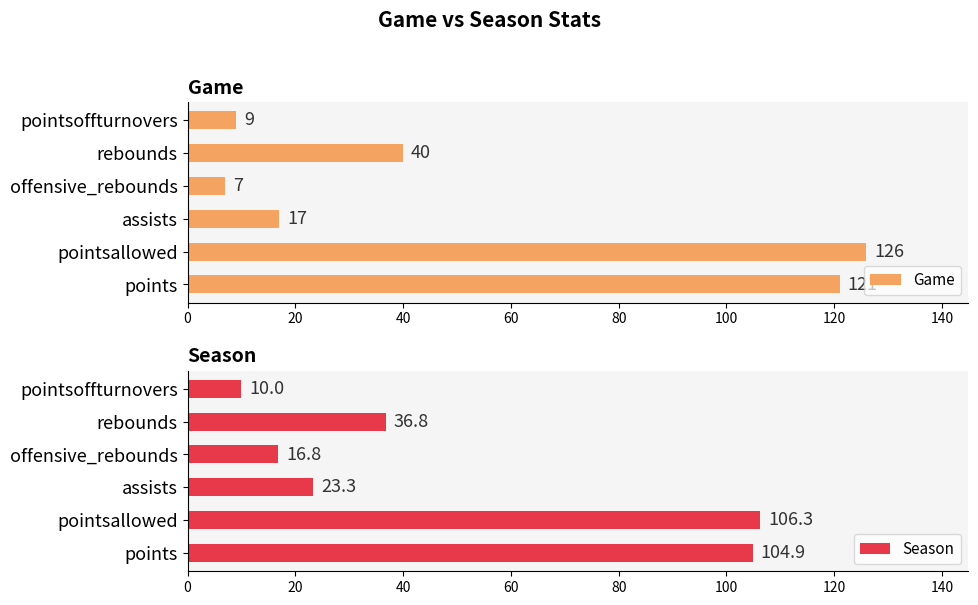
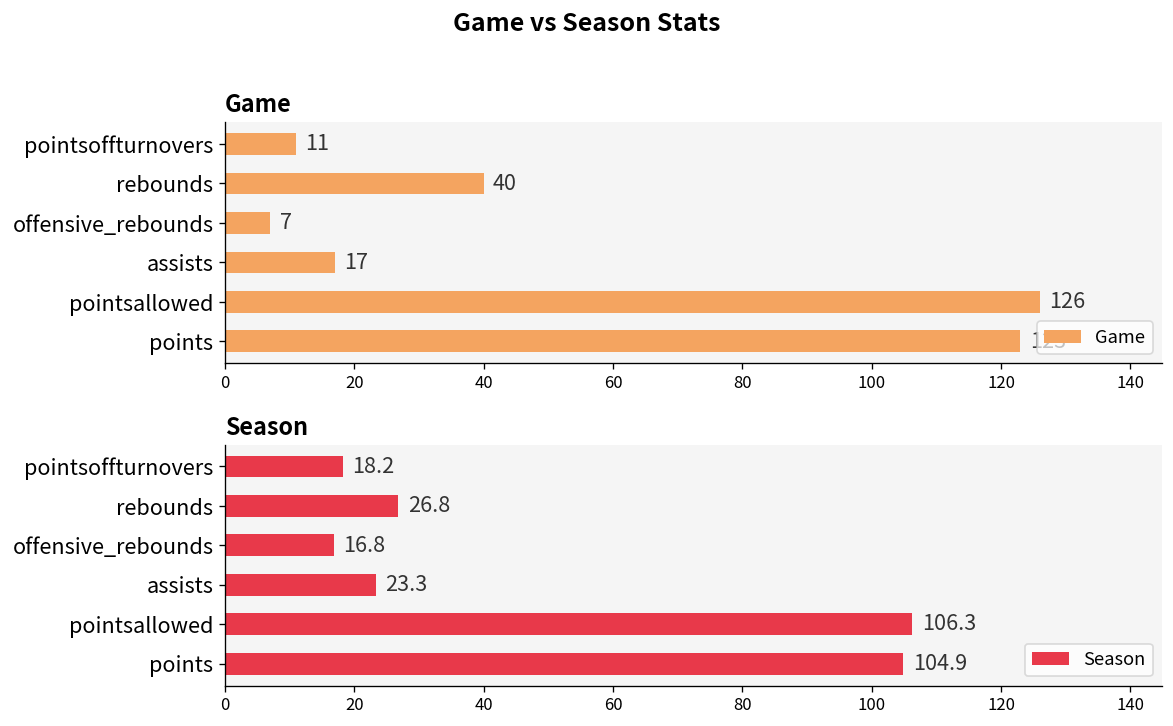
  {
    "Game": {
-     "pointsoffturnovers": 9,
+     "pointsoffturnovers": 11,
      "rebounds": 40,
      "offensive_rebounds": 7,
      "assists": 17,
      "pointsallowed": 126,
-     "points": 121
+     "points": 123
    },
    "Season": {
-     "pointsoffturnovers": 10.0,
-     "rebounds": 36.8,
+     "pointsoffturnovers": 18.2,
+     "rebounds": 26.8,
      "offensive_rebounds": 16.8,
      "assists": 23.3,
      "pointsallowed": 106.3,
      "points": 104.9
    }
  }
